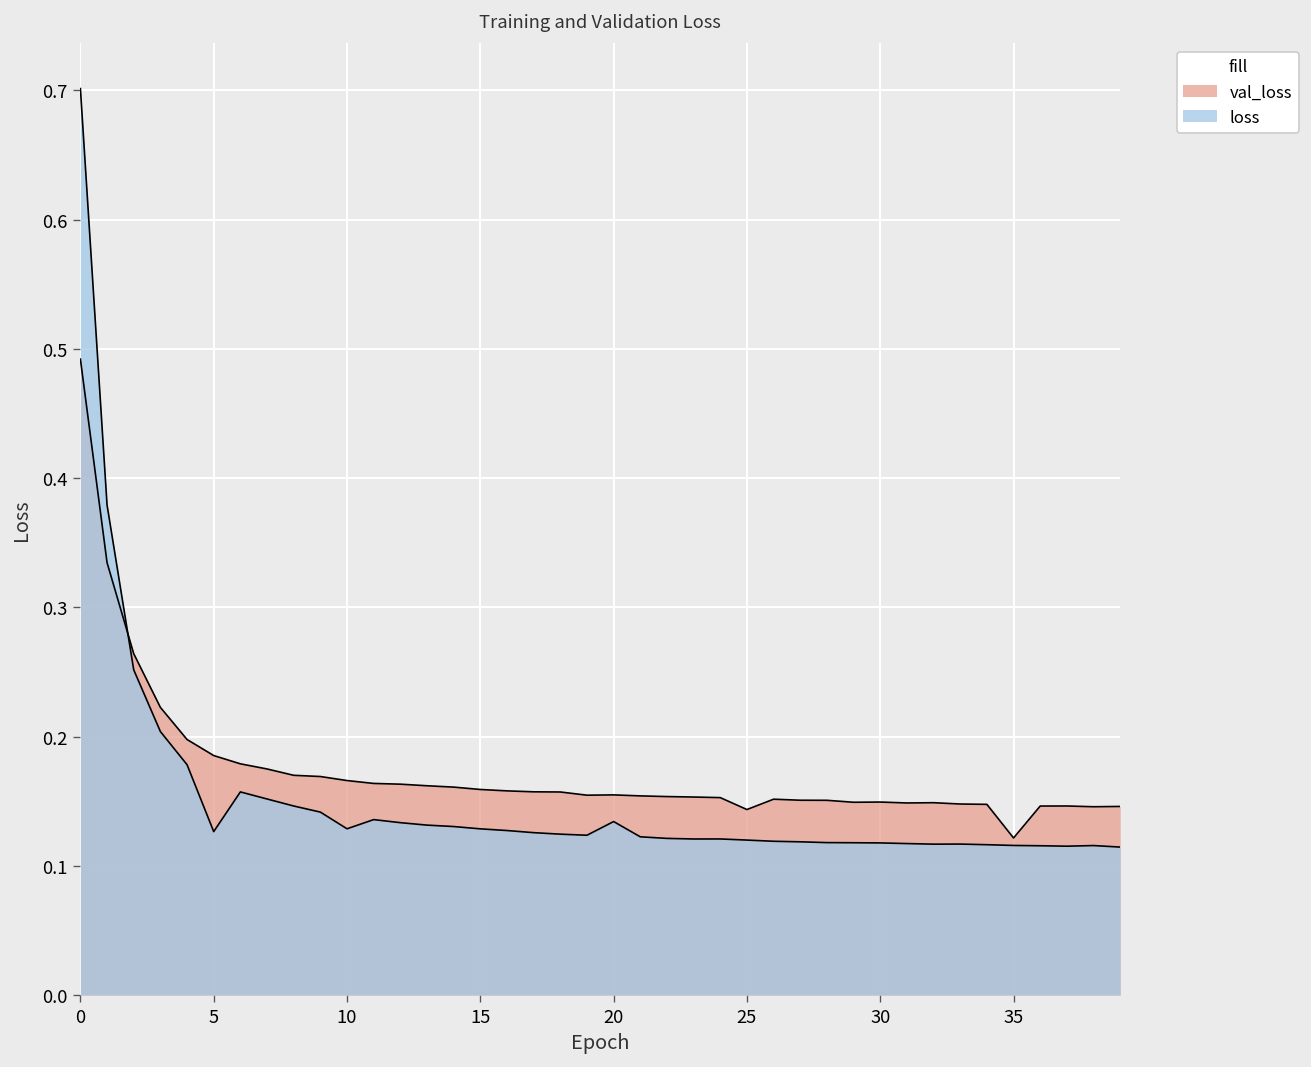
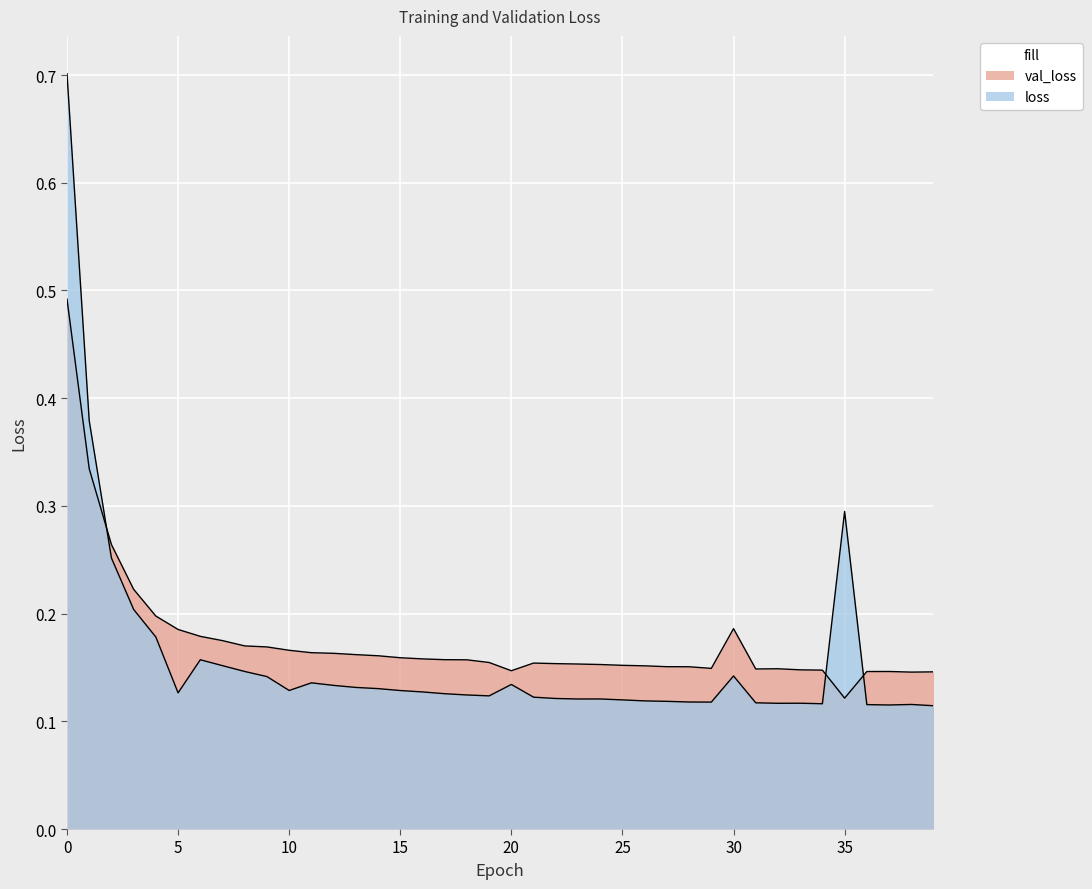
  {
    "val_loss": {
      "0": 0.492,
      "5": 0.185,
      "10": 0.166,
      "15": 0.159,
-     "20": 0.155,
-     "25": 0.144,
-     "30": 0.149,
+     "20": 0.147,
+     "25": 0.152,
+     "30": 0.186,
      "35": 0.122
    },
    "loss": {
      "0": 0.701,
      "5": 0.126,
      "10": 0.129,
      "15": 0.129,
      "20": 0.134,
      "25": 0.120,
-     "30": 0.118,
-     "35": 0.116
+     "30": 0.142,
+     "35": 0.295
    }
  }
